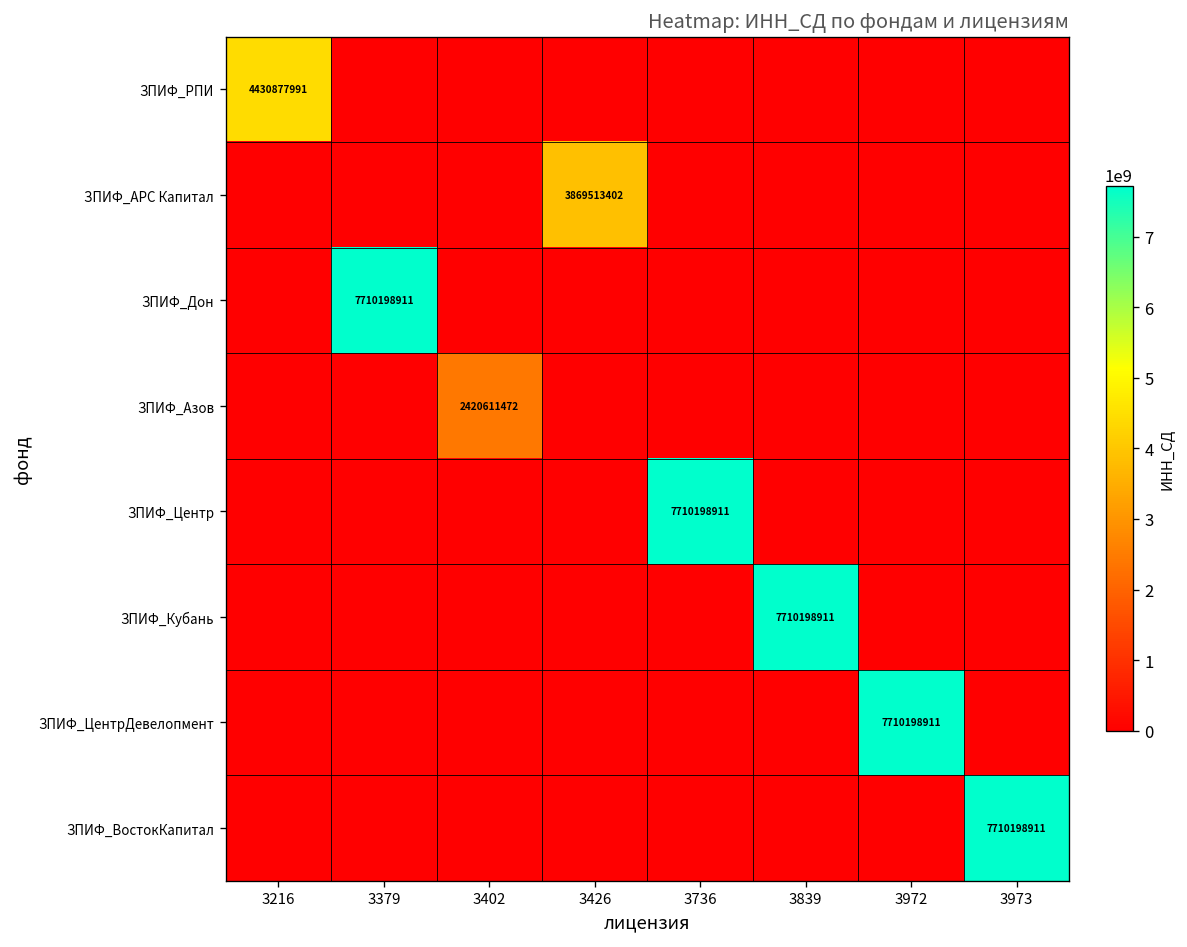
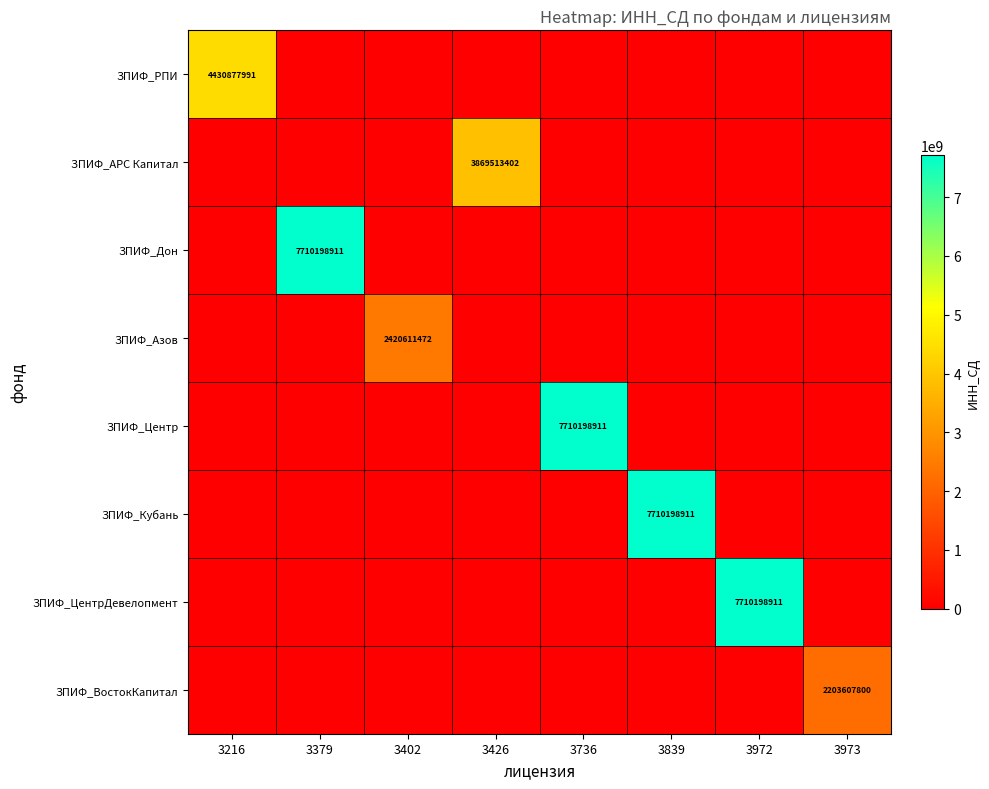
  {
    "ЗПИФ_РПИ": {
      "3216": 4430877991
    },
    "ЗПИФ_АРС Капитал": {
      "3426": 3869513402
    },
    "ЗПИФ_Дон": {
      "3379": 7710198911
    },
    "ЗПИФ_Азов": {
      "3402": 2420611472
    },
    "ЗПИФ_Центр": {
      "3736": 7710198911
    },
    "ЗПИФ_Кубань": {
      "3839": 7710198911
    },
    "ЗПИФ_ЦентрДевелопмент": {
      "3972": 7710198911
    },
    "ЗПИФ_ВостокКапитал": {
-     "3973": 7710198911
+     "3973": 2203607800
    }
  }
